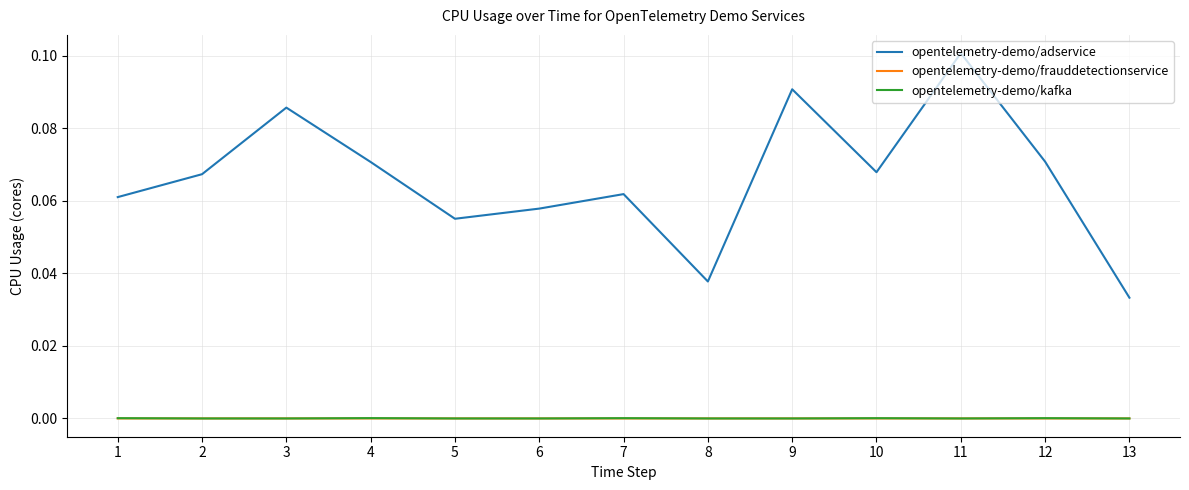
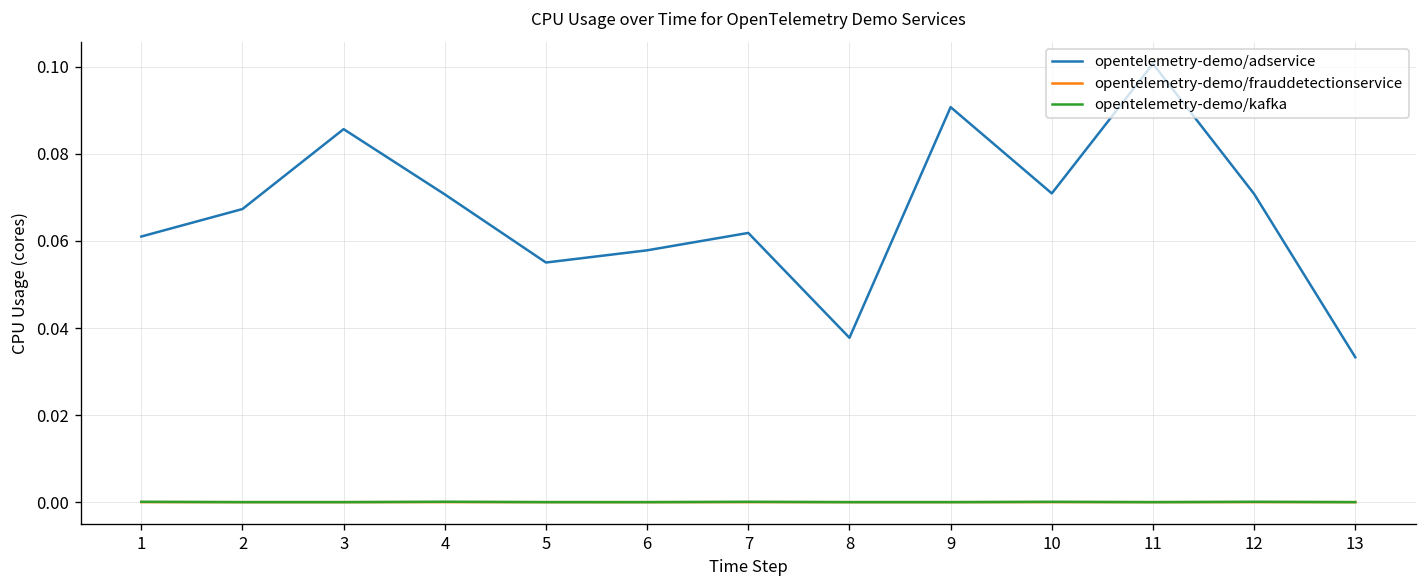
  {
    "opentelemetry-demo/adservice": {
      "1": 0.061,
      "2": 0.067,
      "3": 0.086,
      "4": 0.071,
      "5": 0.055,
      "6": 0.058,
      "7": 0.062,
      "8": 0.038,
      "9": 0.091,
-     "10": 0.068,
+     "10": 0.071,
      "12": 0.071,
      "13": 0.033
    },
    "opentelemetry-demo/kafka": {
      "1": 0.000,
      "2": 0.000,
      "3": 0.000,
      "4": 0.000,
      "5": 0.000,
      "6": 0.000,
      "7": 0.000,
      "8": 0.000,
      "9": 0.000,
      "10": 0.000,
      "11": 0.000,
      "12": 0.000,
      "13": 0.000
    }
  }
